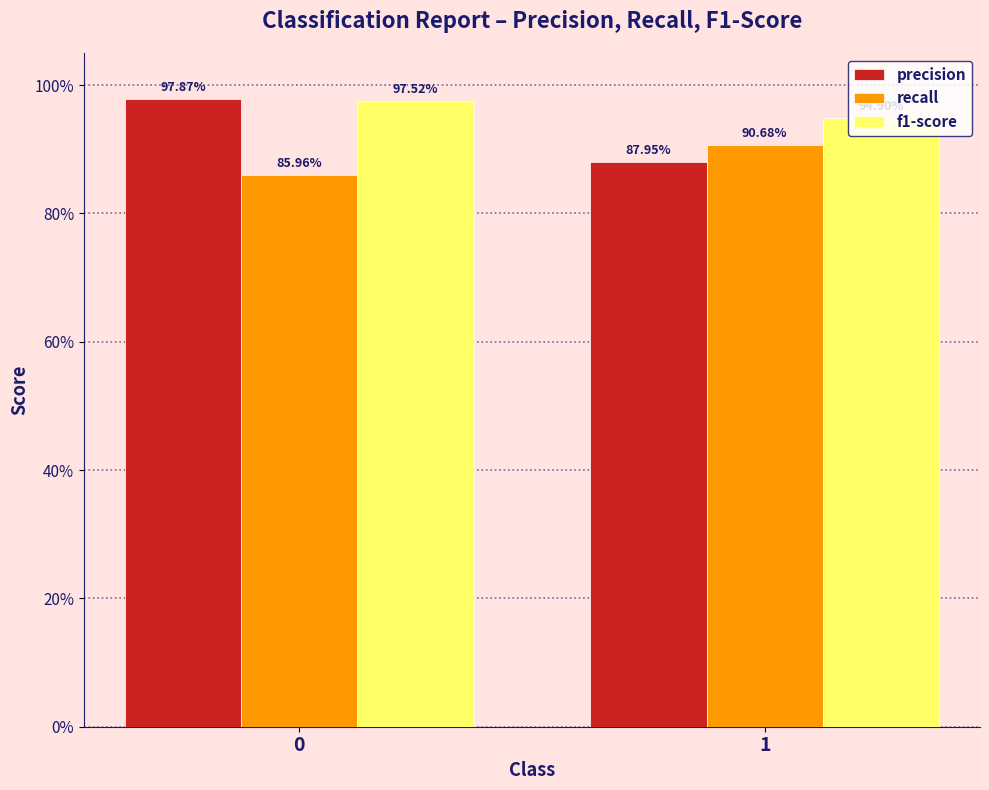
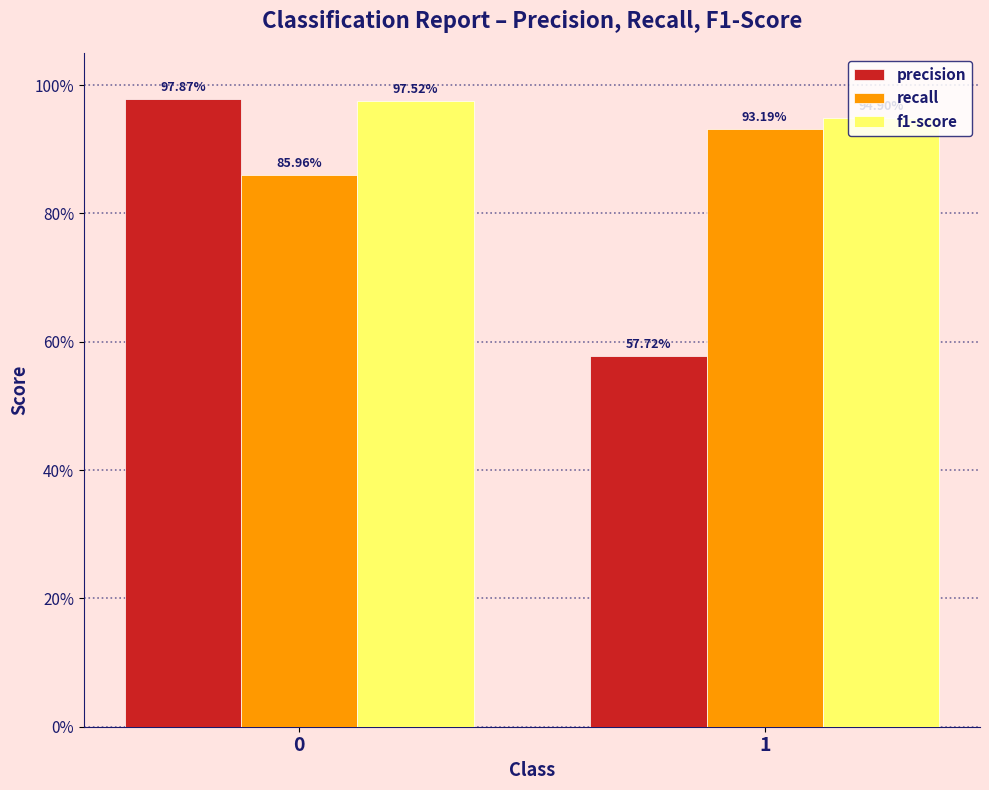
  {
    "precision": {
      "0": "97.87%",
-     "1": "87.95%"
+     "1": "57.72%"
    },
    "recall": {
      "0": "85.96%",
-     "1": "90.68%"
+     "1": "93.19%"
    },
    "f1-score": {
      "0": "97.52%"
    }
  }
